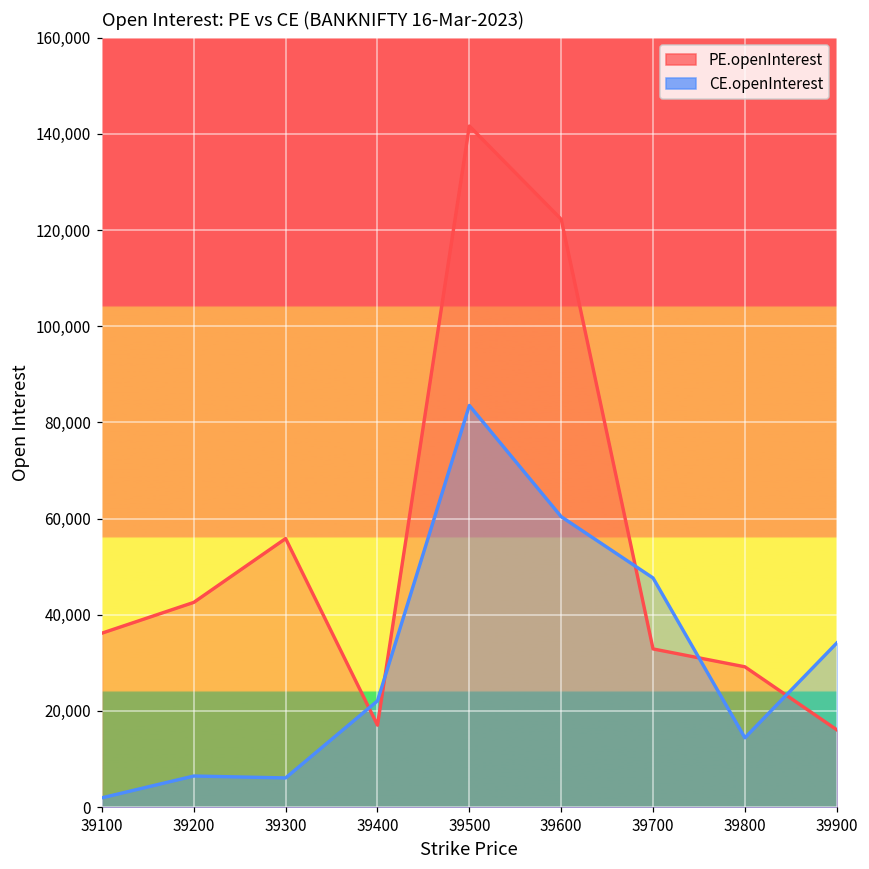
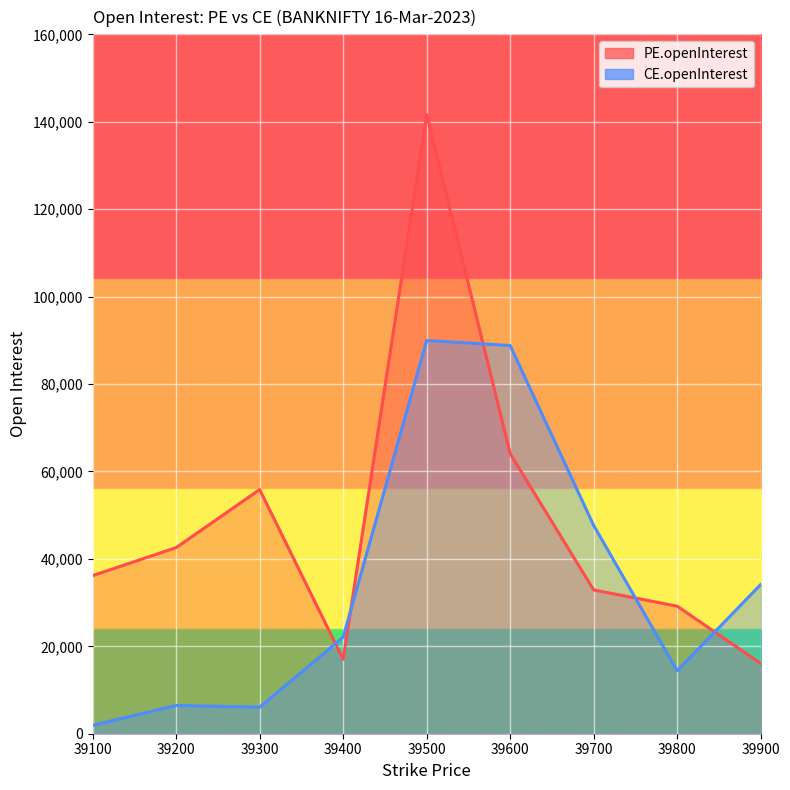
  {
    "PE.openInterest": {
      "39100": "36,000",
      "39200": "43,000",
      "39300": "56,000",
      "39400": "17,000",
      "39500": "142,000",
-     "39600": "122,000",
+     "39600": "64,000",
      "39700": "33,000",
      "39800": "29,000",
      "39900": "16,000"
    },
    "CE.openInterest": {
      "39100": "2,000",
      "39200": "6,000",
      "39300": "6,000",
      "39400": "22,000",
-     "39500": "84,000",
-     "39600": "60,000",
+     "39500": "90,000",
+     "39600": "89,000",
      "39700": "48,000",
      "39800": "14,000",
      "39900": "34,000"
    }
  }
